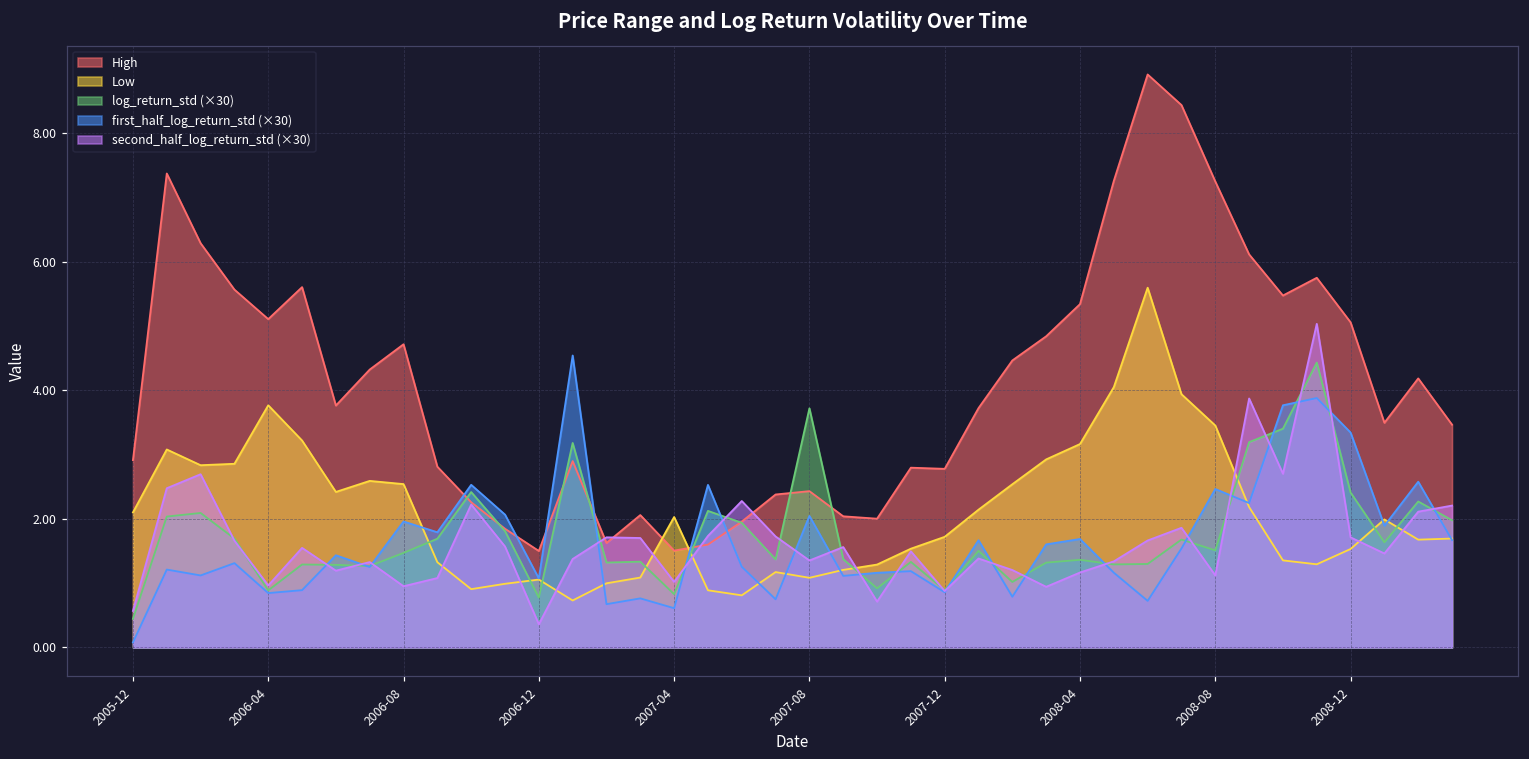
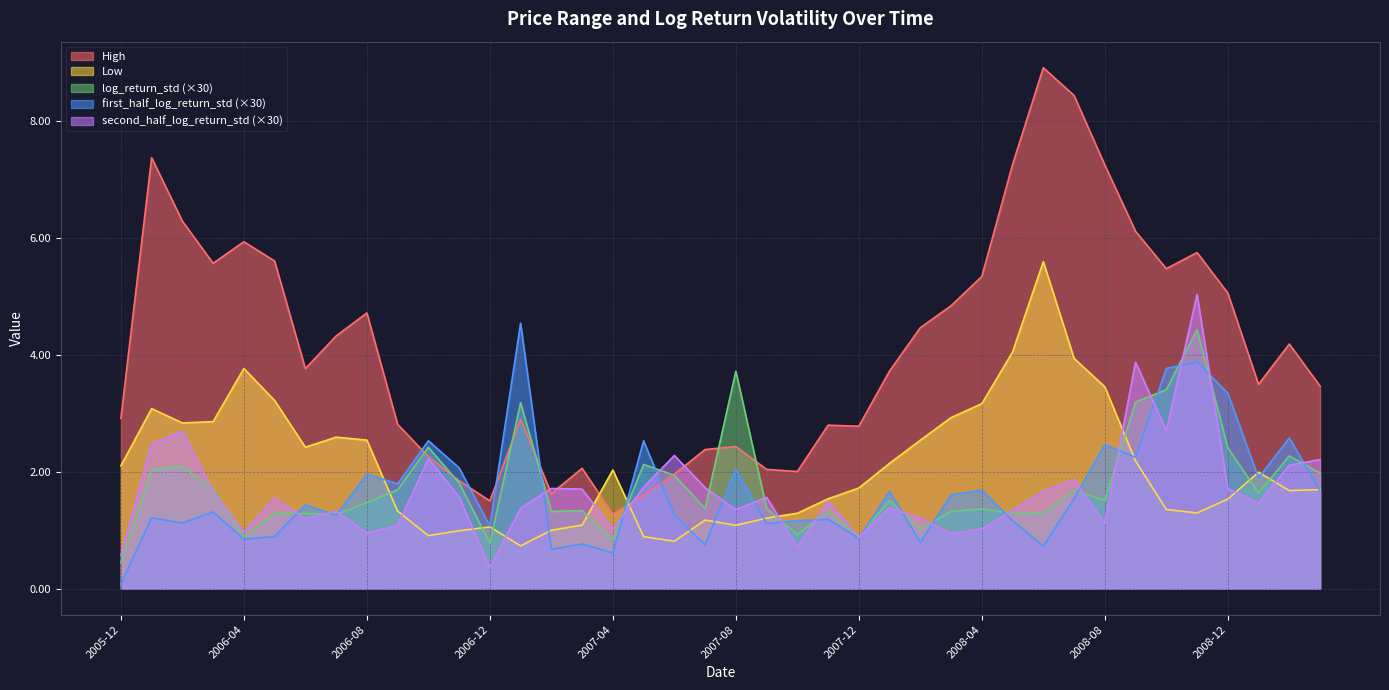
  {
    "High": {
      "2005-12": 2.9,
-     "2006-04": 5.1,
+     "2006-04": 5.9,
      "2006-08": 4.7,
      "2006-12": 1.5,
-     "2007-04": 1.5,
+     "2007-04": 1.3,
      "2007-08": 2.4,
      "2007-12": 2.8,
      "2008-04": 5.3,
      "2008-08": 7.3,
      "2008-12": 5.1
    },
    "Low": {
      "2005-12": 2.1,
      "2006-04": 3.8,
      "2006-08": 2.5,
      "2007-04": 2.0,
      "2007-08": 1.1,
      "2007-12": 1.7,
      "2008-04": 3.2,
      "2008-08": 3.5,
      "2008-12": 1.5
    },
    "log_return_std (×30)": {
      "2005-12": 0.4,
      "2006-08": 1.5,
      "2006-12": 0.8,
      "2007-04": 0.8,
      "2007-08": 3.7,
      "2008-04": 1.4,
      "2008-08": 1.5,
      "2008-12": 2.4
    },
    "first_half_log_return_std (×30)": {
      "2005-12": 0.1,
      "2006-08": 2.0,
      "2007-04": 0.6,
      "2007-08": 2.0,
      "2008-04": 1.7,
      "2008-08": 2.5,
      "2008-12": 3.3
    },
    "second_half_log_return_std (×30)": {
      "2005-12": 0.6,
      "2006-04": 1.0,
      "2006-08": 1.0,
      "2006-12": 0.4,
      "2007-04": 1.0,
      "2007-08": 1.4,
-     "2008-04": 1.2,
+     "2008-04": 1.0,
      "2008-08": 1.1,
      "2008-12": 1.7
    }
  }
